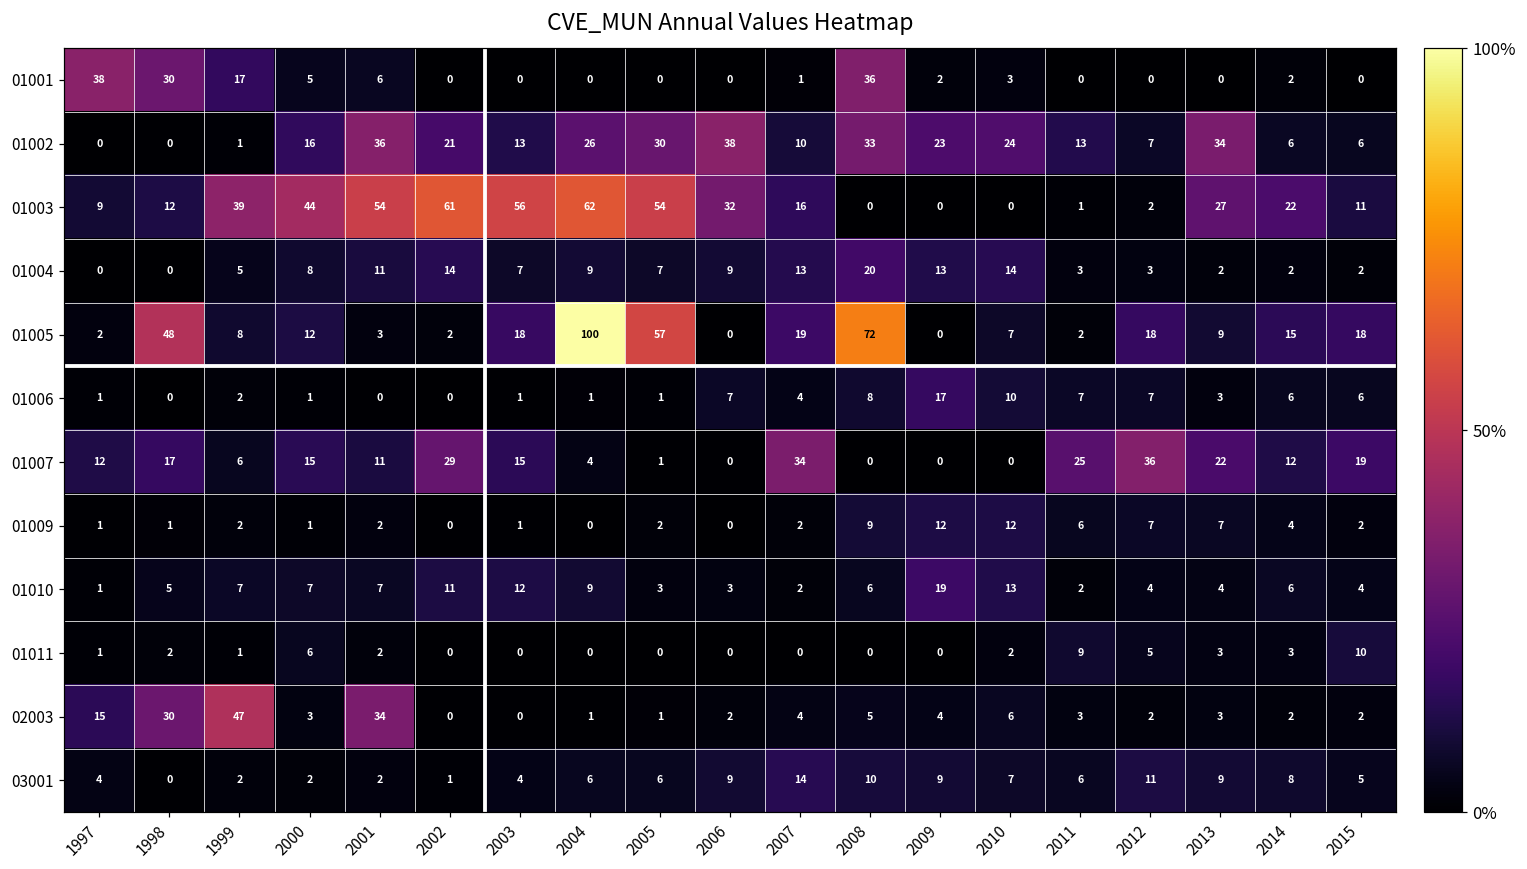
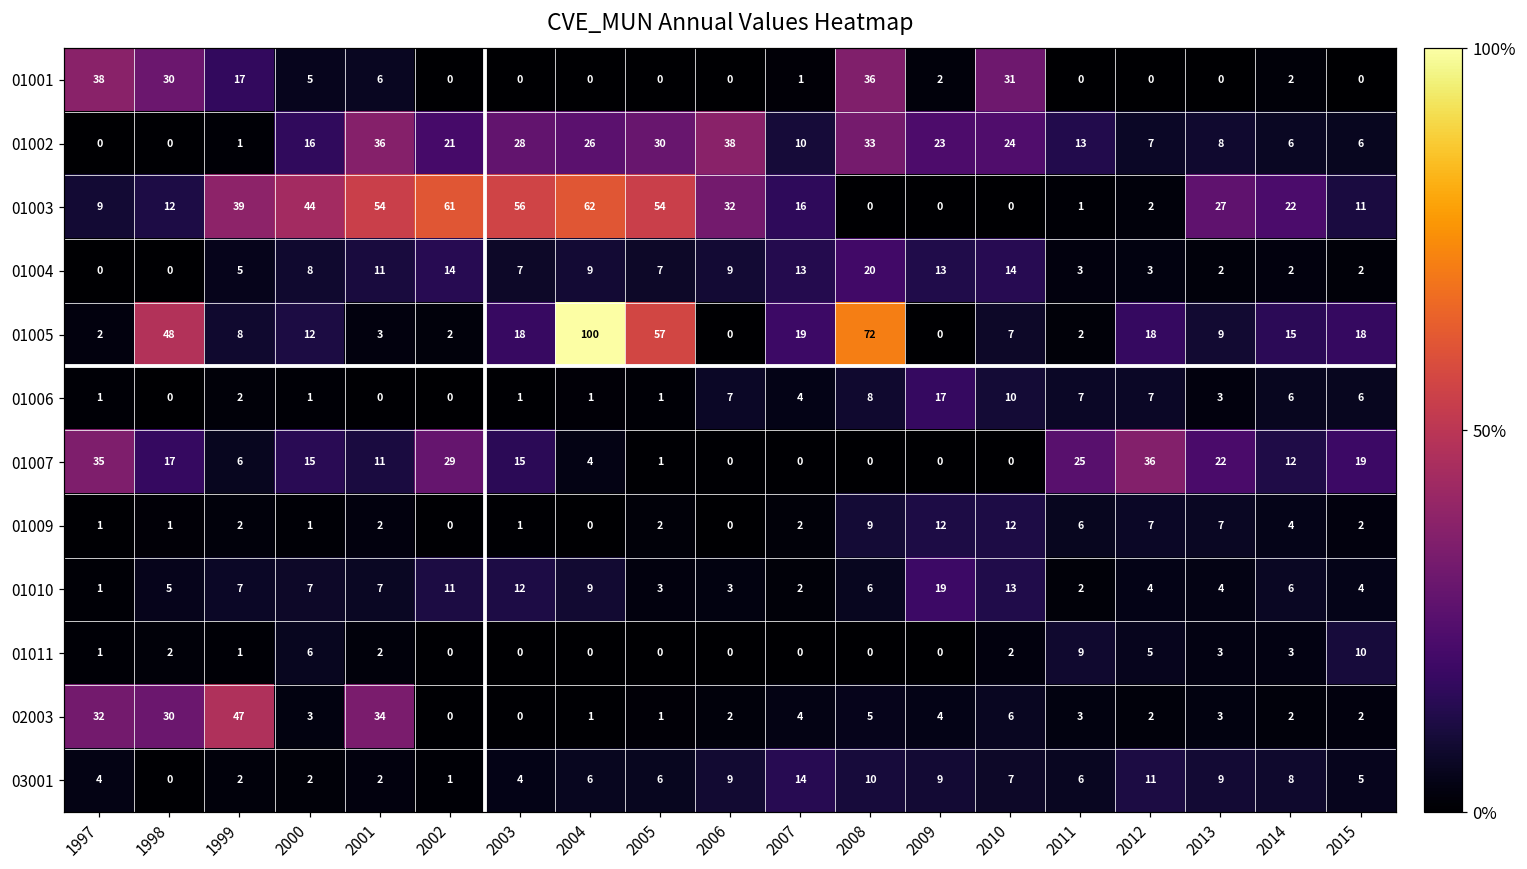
  {
    "01001": {
      "1997": 38,
      "1998": 30,
      "1999": 17,
      "2000": 5,
      "2001": 6,
      "2002": 0,
      "2003": 0,
      "2004": 0,
      "2005": 0,
      "2006": 0,
      "2007": 1,
      "2008": 36,
      "2009": 2,
-     "2010": 3,
+     "2010": 31,
      "2011": 0,
      "2012": 0,
      "2013": 0,
      "2014": 2,
      "2015": 0
    },
    "01002": {
      "1997": 0,
      "1998": 0,
      "1999": 1,
      "2000": 16,
      "2001": 36,
      "2002": 21,
-     "2003": 13,
+     "2003": 28,
      "2004": 26,
      "2005": 30,
      "2006": 38,
      "2007": 10,
      "2008": 33,
      "2009": 23,
      "2010": 24,
      "2011": 13,
      "2012": 7,
-     "2013": 34,
+     "2013": 8,
      "2014": 6,
      "2015": 6
    },
    "01007": {
-     "1997": 12,
+     "1997": 35,
      "1998": 17,
      "1999": 6,
      "2000": 15,
      "2001": 11,
      "2002": 29,
      "2003": 15,
      "2004": 4,
      "2005": 1,
      "2006": 0,
-     "2007": 34,
+     "2007": 0,
      "2008": 0,
      "2009": 0,
      "2010": 0,
      "2011": 25,
      "2012": 36,
      "2013": 22,
      "2014": 12,
      "2015": 19
    },
    "02003": {
-     "1997": 15,
+     "1997": 32,
      "1998": 30,
      "1999": 47,
      "2000": 3,
      "2001": 34,
      "2002": 0,
      "2003": 0,
      "2004": 1,
      "2005": 1,
      "2006": 2,
      "2007": 4,
      "2008": 5,
      "2009": 4,
      "2010": 6,
      "2011": 3,
      "2012": 2,
      "2013": 3,
      "2014": 2,
      "2015": 2
    }
  }
